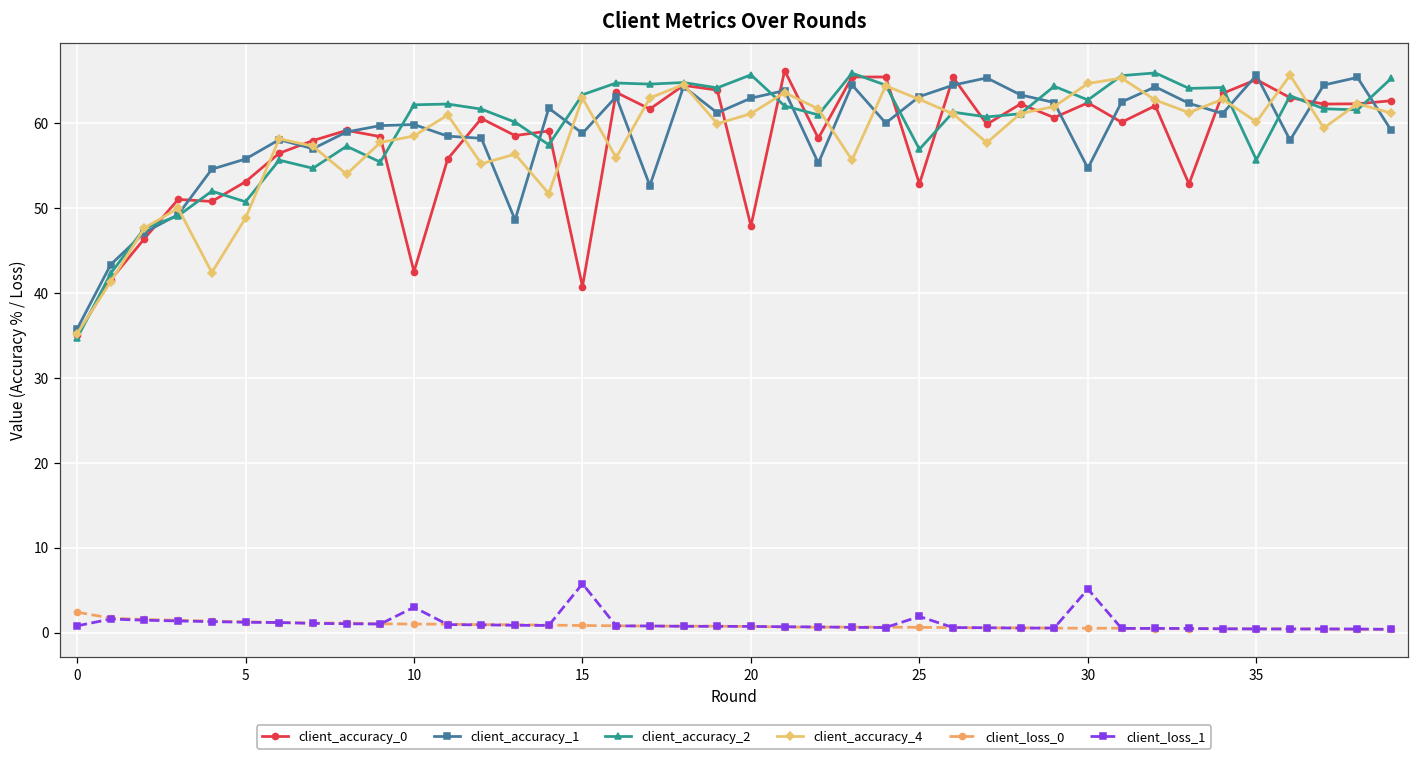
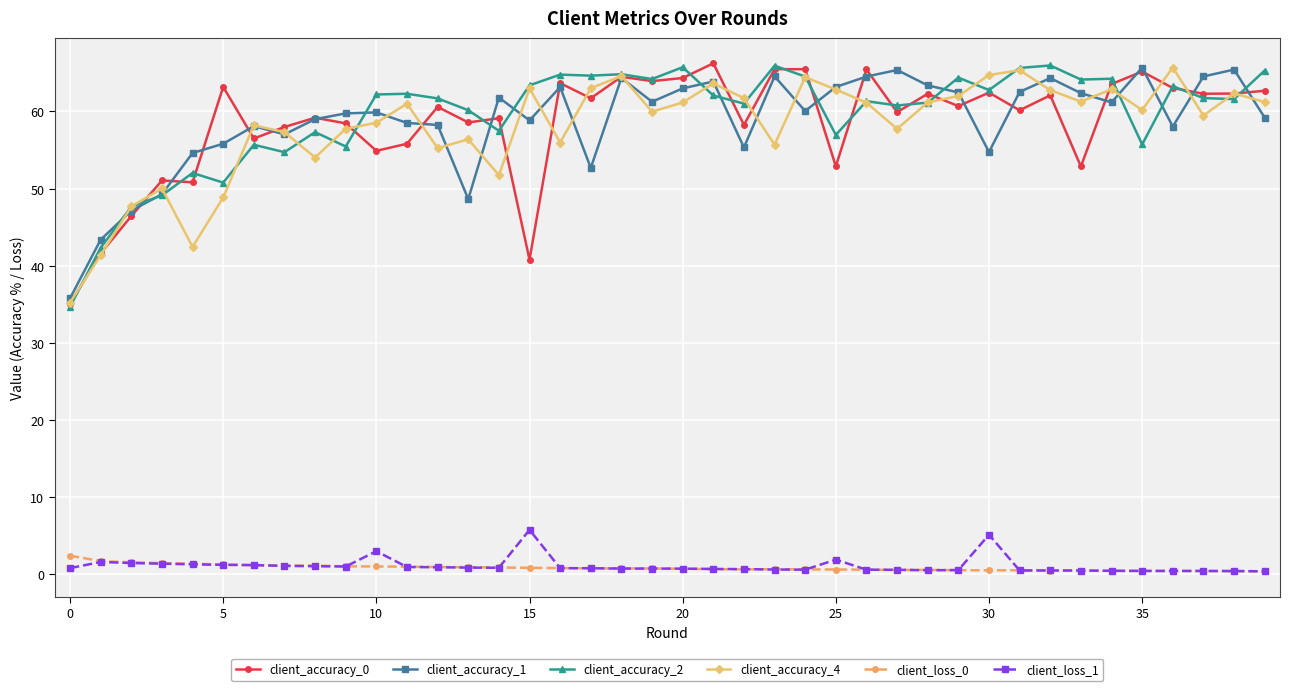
  {
    "client_accuracy_0": {
-     "5": 53,
-     "10": 43,
+     "5": 63,
+     "10": 55,
      "15": 41,
-     "20": 48,
+     "20": 64,
      "25": 53,
      "30": 62,
      "35": 65
    },
    "client_loss_1": {
      "0": 1,
      "10": 3,
      "15": 6,
      "25": 2,
      "30": 5
    }
  }
